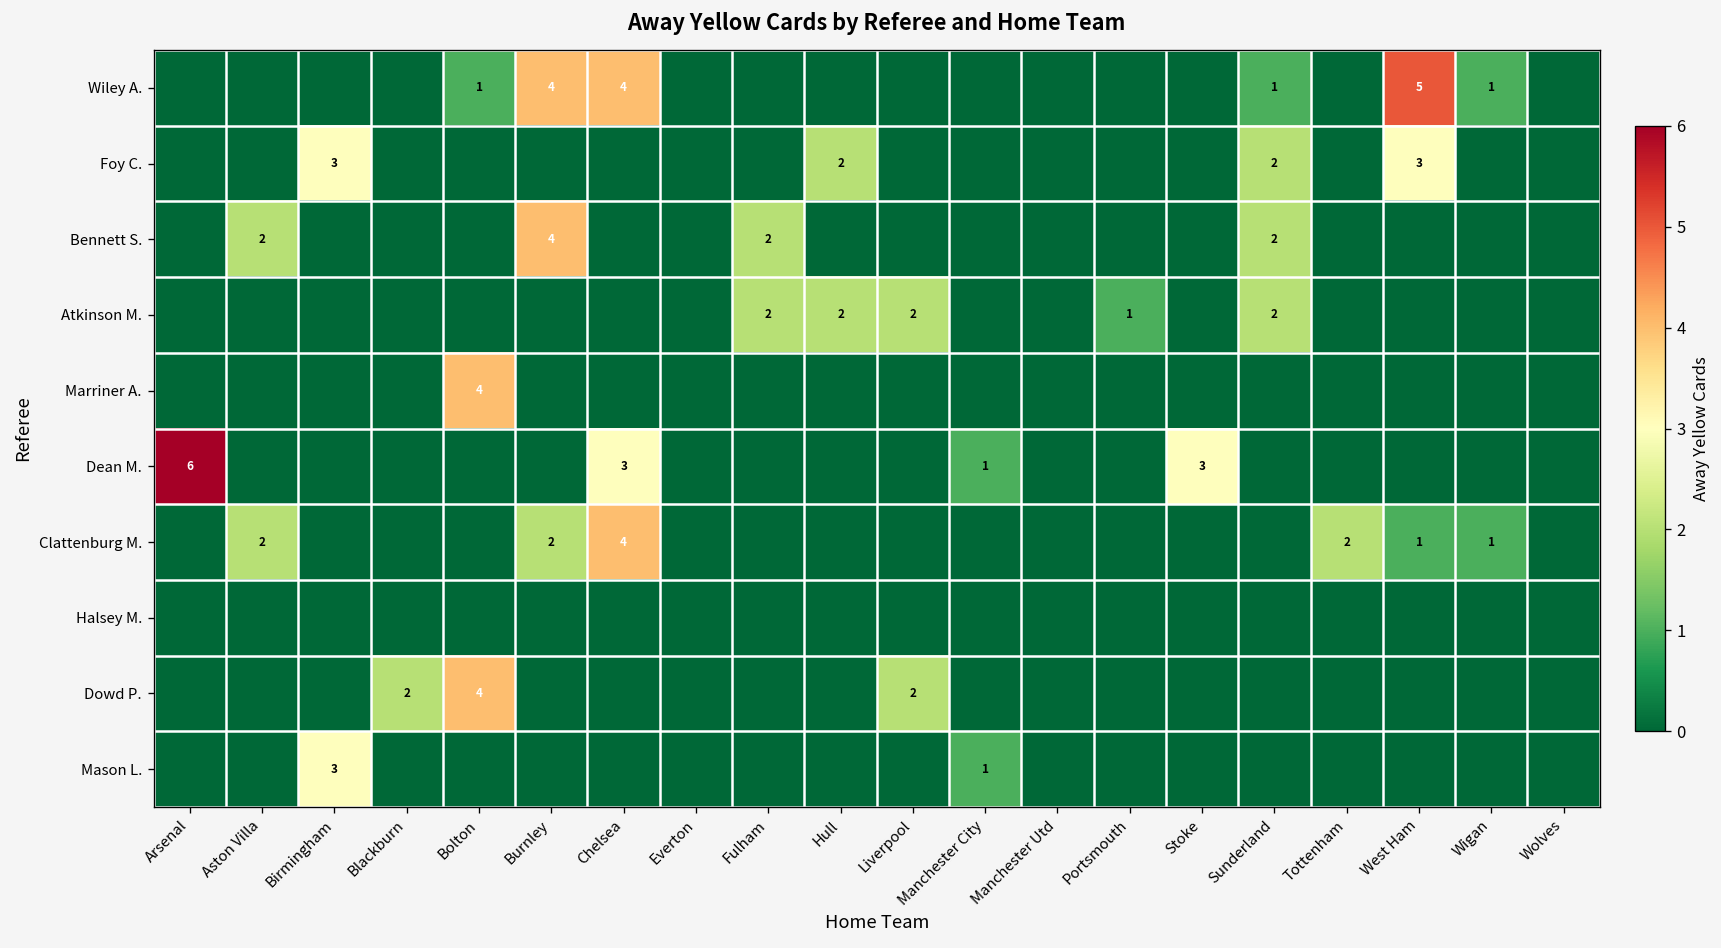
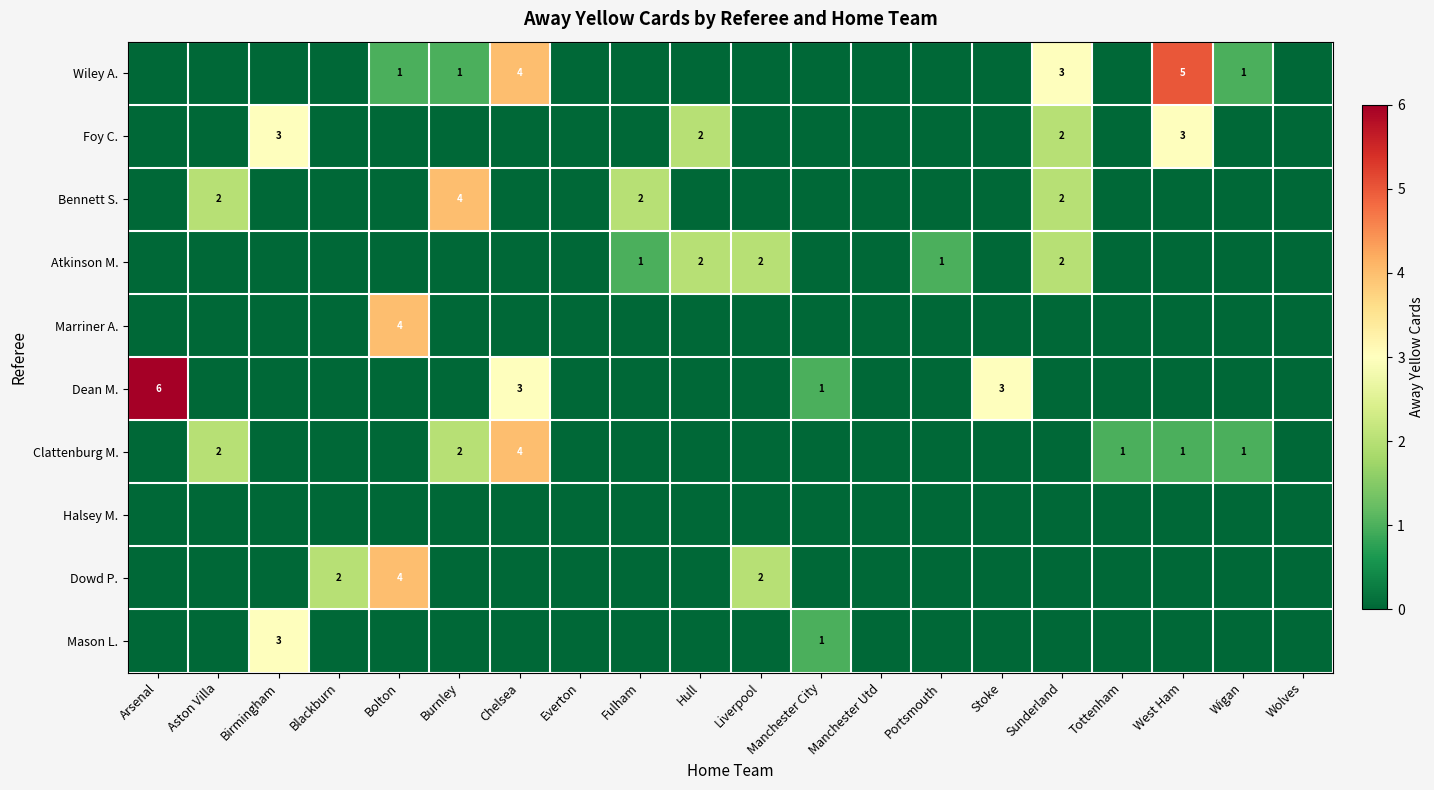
  {
    "Wiley A.": {
      "Bolton": 1,
-     "Burnley": 4,
+     "Burnley": 1,
      "Chelsea": 4,
-     "Sunderland": 1,
+     "Sunderland": 3,
      "West Ham": 5,
      "Wigan": 1
    },
    "Foy C.": {
      "Birmingham": 3,
      "Hull": 2,
      "Sunderland": 2,
      "West Ham": 3
    },
    "Bennett S.": {
      "Aston Villa": 2,
      "Burnley": 4,
      "Fulham": 2,
      "Sunderland": 2
    },
    "Atkinson M.": {
-     "Fulham": 2,
+     "Fulham": 1,
      "Hull": 2,
      "Liverpool": 2,
      "Portsmouth": 1,
      "Sunderland": 2
    },
    "Marriner A.": {
      "Bolton": 4
    },
    "Dean M.": {
      "Arsenal": 6,
      "Chelsea": 3,
      "Manchester City": 1,
      "Stoke": 3
    },
    "Clattenburg M.": {
      "Aston Villa": 2,
      "Burnley": 2,
      "Chelsea": 4,
-     "Tottenham": 2,
+     "Tottenham": 1,
      "West Ham": 1,
      "Wigan": 1
    },
    "Dowd P.": {
      "Blackburn": 2,
      "Bolton": 4,
      "Liverpool": 2
    },
    "Mason L.": {
      "Birmingham": 3,
      "Manchester City": 1
    }
  }
